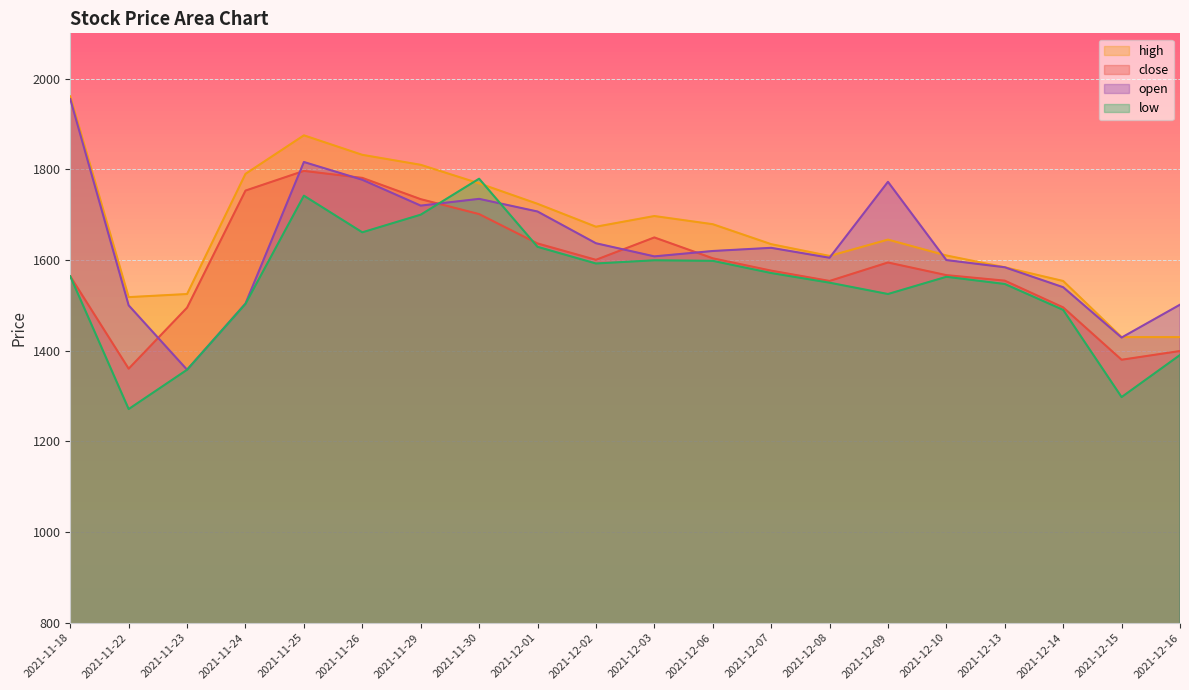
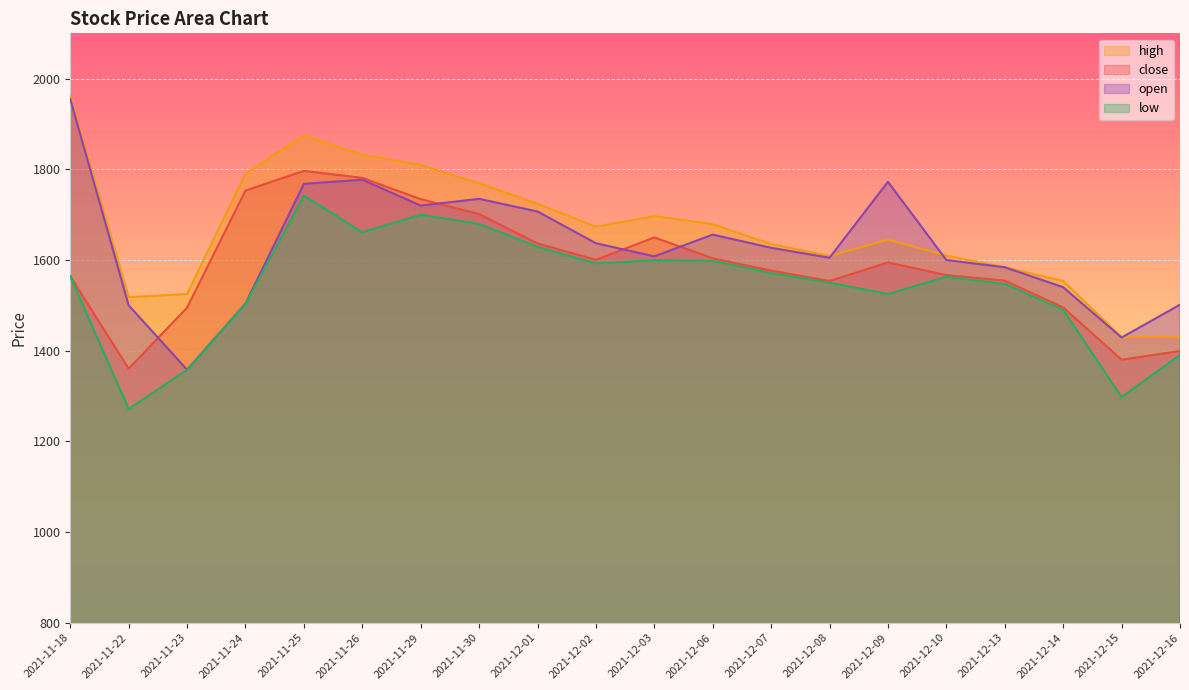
  {
    "open": {
      "2021-11-18": 1960,
      "2021-11-22": 1500,
-     "2021-11-25": 1820,
+     "2021-11-25": 1770,
      "2021-11-29": 1720,
      "2021-11-30": 1730,
      "2021-12-01": 1710,
      "2021-12-02": 1640,
      "2021-12-03": 1610,
-     "2021-12-06": 1620,
+     "2021-12-06": 1660,
      "2021-12-07": 1630,
      "2021-12-09": 1770,
      "2021-12-10": 1600,
      "2021-12-14": 1540,
      "2021-12-16": 1500
    },
    "low": {
      "2021-11-22": 1270,
      "2021-11-25": 1740,
      "2021-11-26": 1660,
      "2021-11-29": 1700,
-     "2021-11-30": 1780,
+     "2021-11-30": 1680,
      "2021-12-01": 1630,
      "2021-12-02": 1590,
      "2021-12-03": 1600,
      "2021-12-09": 1530,
      "2021-12-13": 1550,
      "2021-12-15": 1300,
      "2021-12-16": 1390
    }
  }
